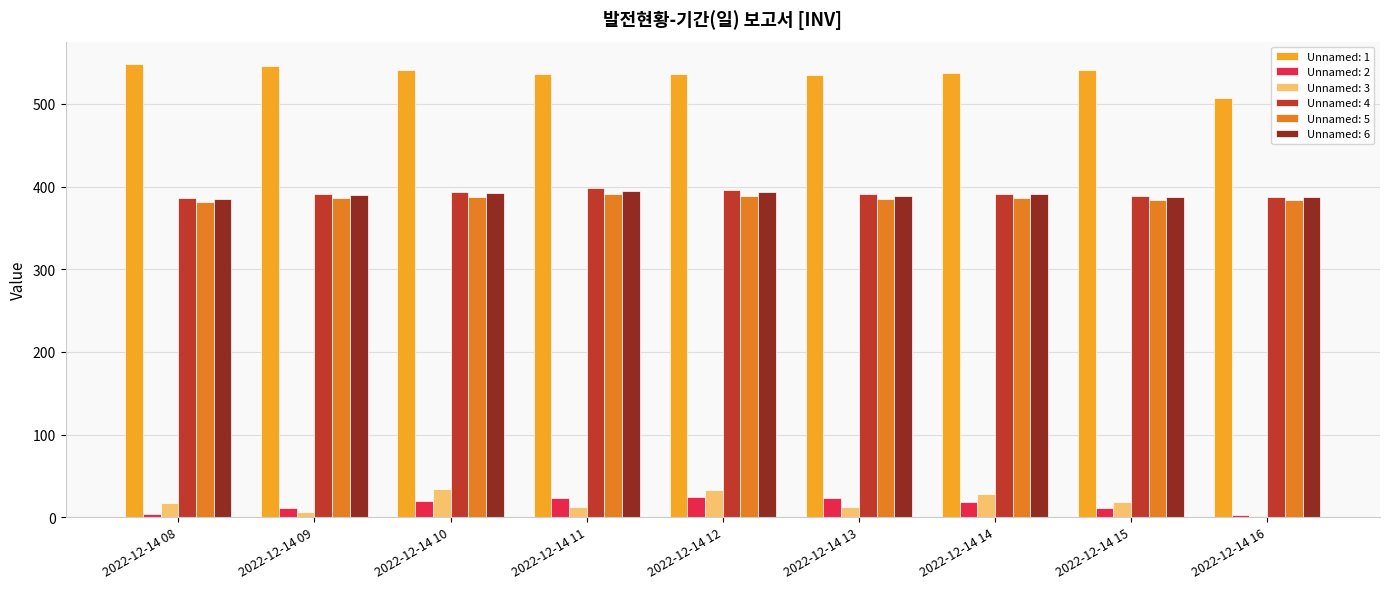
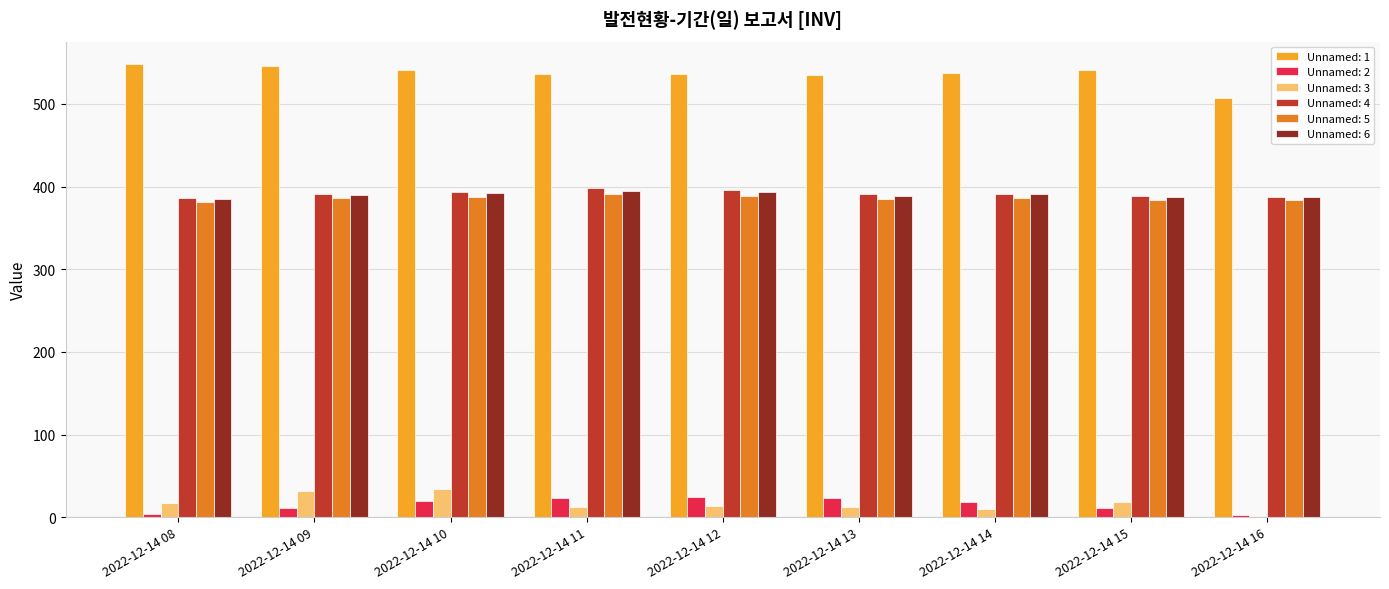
  {
    "Unnamed: 3": {
      "2022-12-14 08": 20,
-     "2022-12-14 09": 10,
+     "2022-12-14 09": 30,
      "2022-12-14 10": 30,
      "2022-12-14 11": 10,
-     "2022-12-14 12": 30,
+     "2022-12-14 12": 10,
      "2022-12-14 13": 10,
-     "2022-12-14 14": 30,
+     "2022-12-14 14": 10,
      "2022-12-14 15": 20
    }
  }
